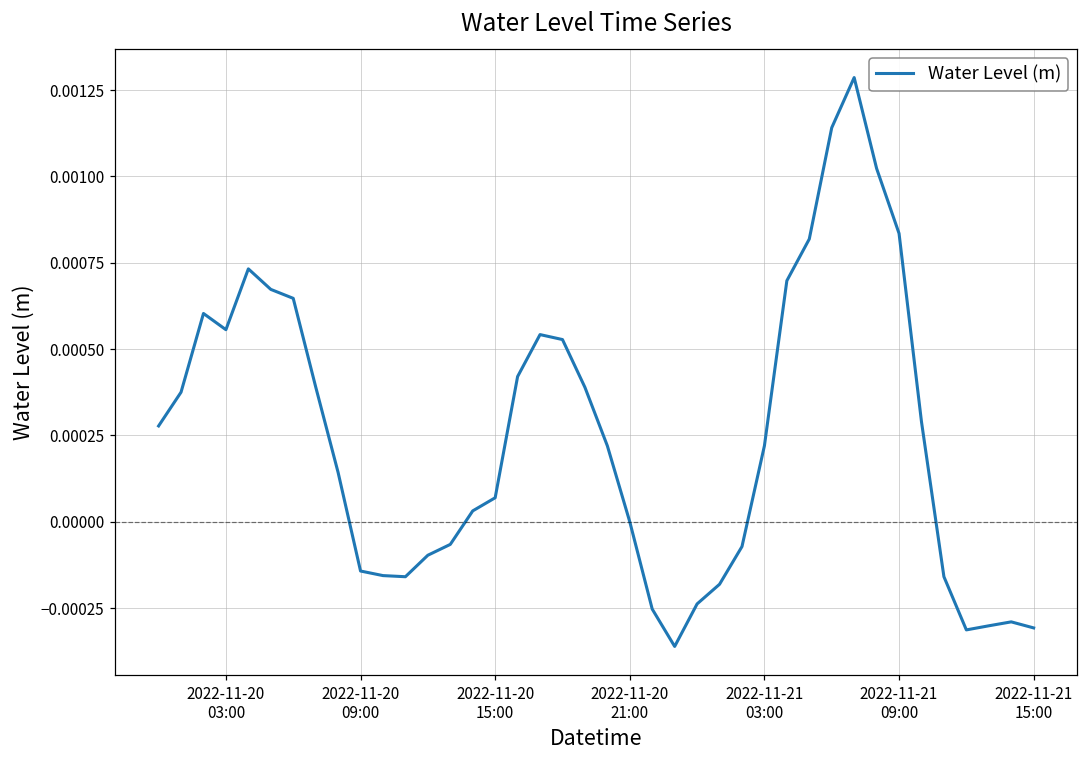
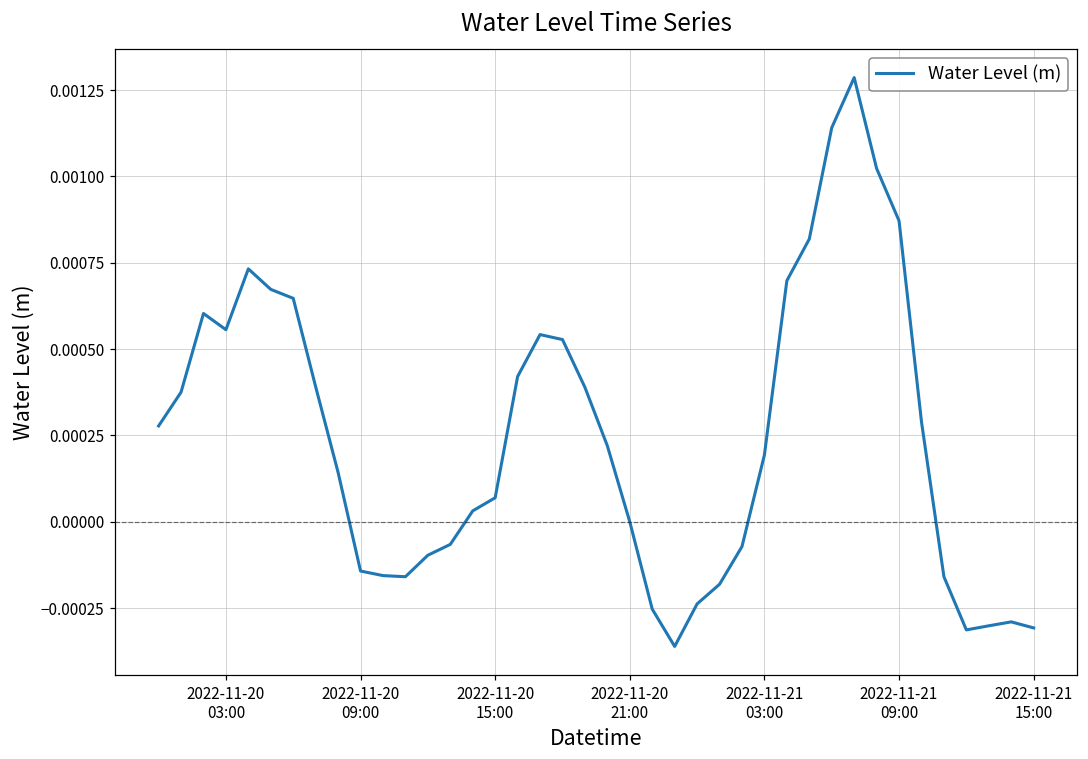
  {
    "2022-11-20 03:00": 0.00056,
    "2022-11-20 09:00": -0.00014,
    "2022-11-20 15:00": 0.00007,
    "2022-11-20 21:00": 0.00000,
-   "2022-11-21 03:00": 0.00022,
-   "2022-11-21 09:00": 0.00084,
+   "2022-11-21 03:00": 0.00019,
+   "2022-11-21 09:00": 0.00087,
    "2022-11-21 15:00": -0.00031
  }
